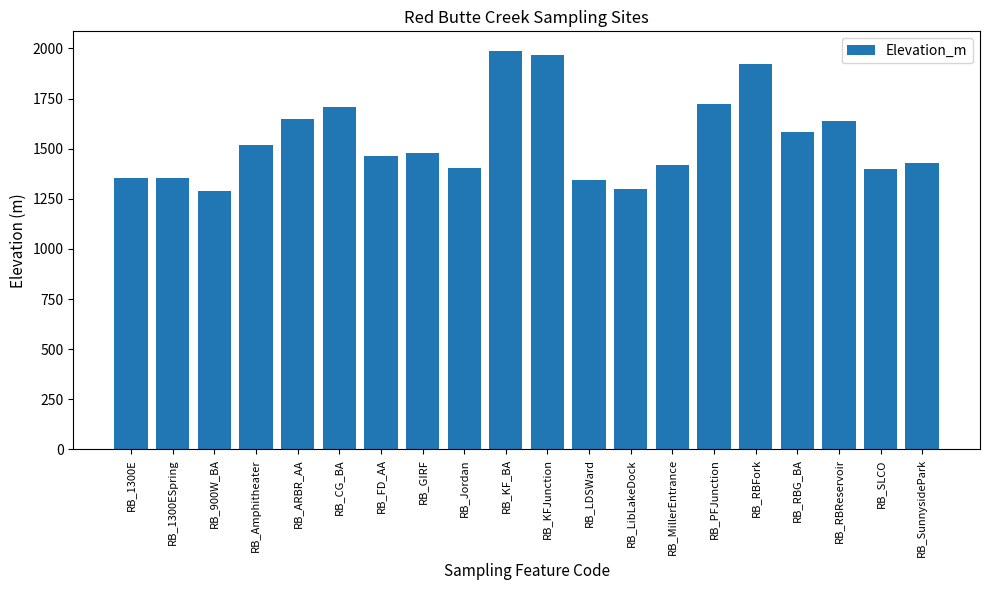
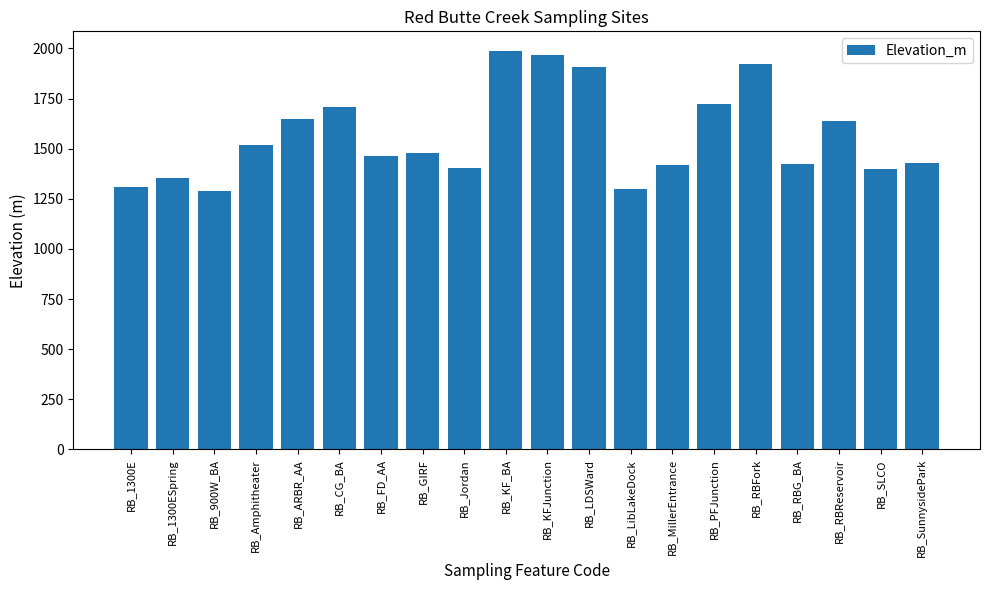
  {
-   "RB_1300E": 1360,
+   "RB_1300E": 1310,
    "RB_1300ESpring": 1360,
    "RB_900W_BA": 1290,
    "RB_Amphitheater": 1520,
    "RB_ARBR_AA": 1650,
    "RB_CG_BA": 1710,
    "RB_FD_AA": 1460,
    "RB_GIRF": 1480,
    "RB_Jordan": 1400,
    "RB_KF_BA": 1990,
    "RB_KFJunction": 1970,
-   "RB_LDSWard": 1340,
+   "RB_LDSWard": 1910,
    "RB_LibLakeDock": 1300,
    "RB_MillerEntrance": 1420,
    "RB_PFJunction": 1720,
    "RB_RBFork": 1920,
-   "RB_RBG_BA": 1580,
+   "RB_RBG_BA": 1430,
    "RB_RBReservoir": 1640,
    "RB_SLCO": 1400,
    "RB_SunnysidePark": 1430
  }
